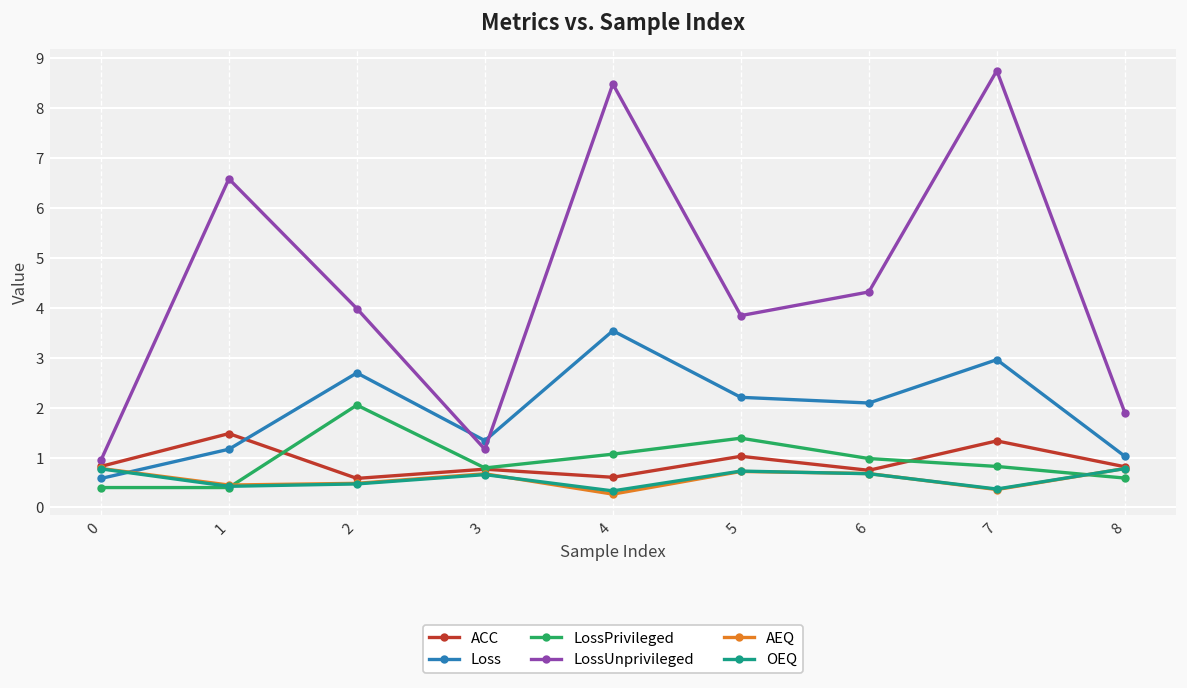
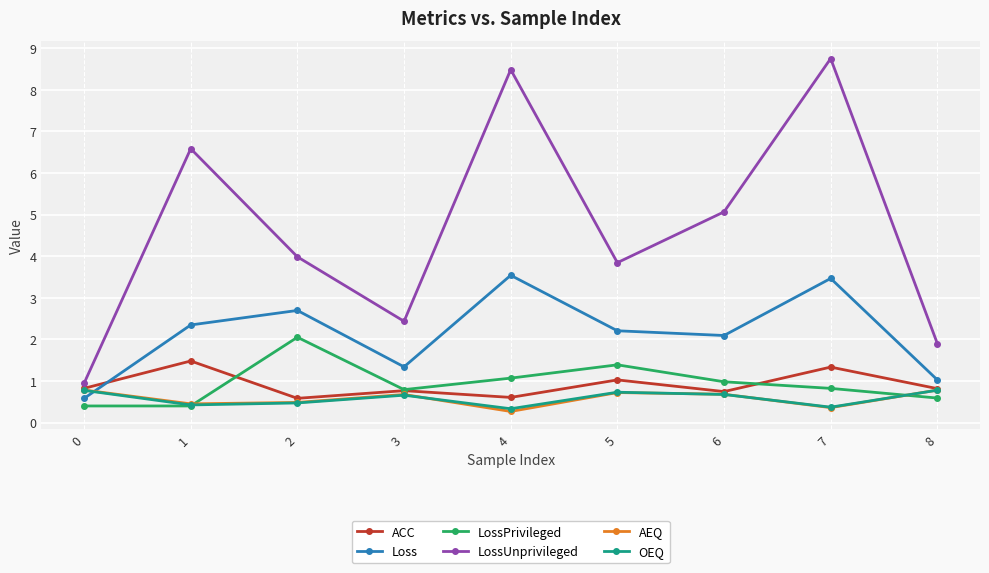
  {
    "ACC": {
      "1": 1.5,
      "2": 0.6,
      "4": 0.6,
      "5": 1.0,
      "6": 0.7,
      "7": 1.3
    },
    "Loss": {
      "0": 0.6,
-     "1": 1.2,
+     "1": 2.3,
      "2": 2.7,
      "3": 1.3,
      "4": 3.5,
      "5": 2.2,
      "6": 2.1,
-     "7": 3.0,
+     "7": 3.5,
      "8": 1.0
    },
    "LossUnprivileged": {
      "0": 0.9,
      "1": 6.6,
      "2": 4.0,
-     "3": 1.2,
+     "3": 2.4,
      "4": 8.5,
      "5": 3.8,
-     "6": 4.3,
+     "6": 5.1,
      "7": 8.8,
      "8": 1.9
    },
    "AEQ": {
      "4": 0.3
    }
  }
